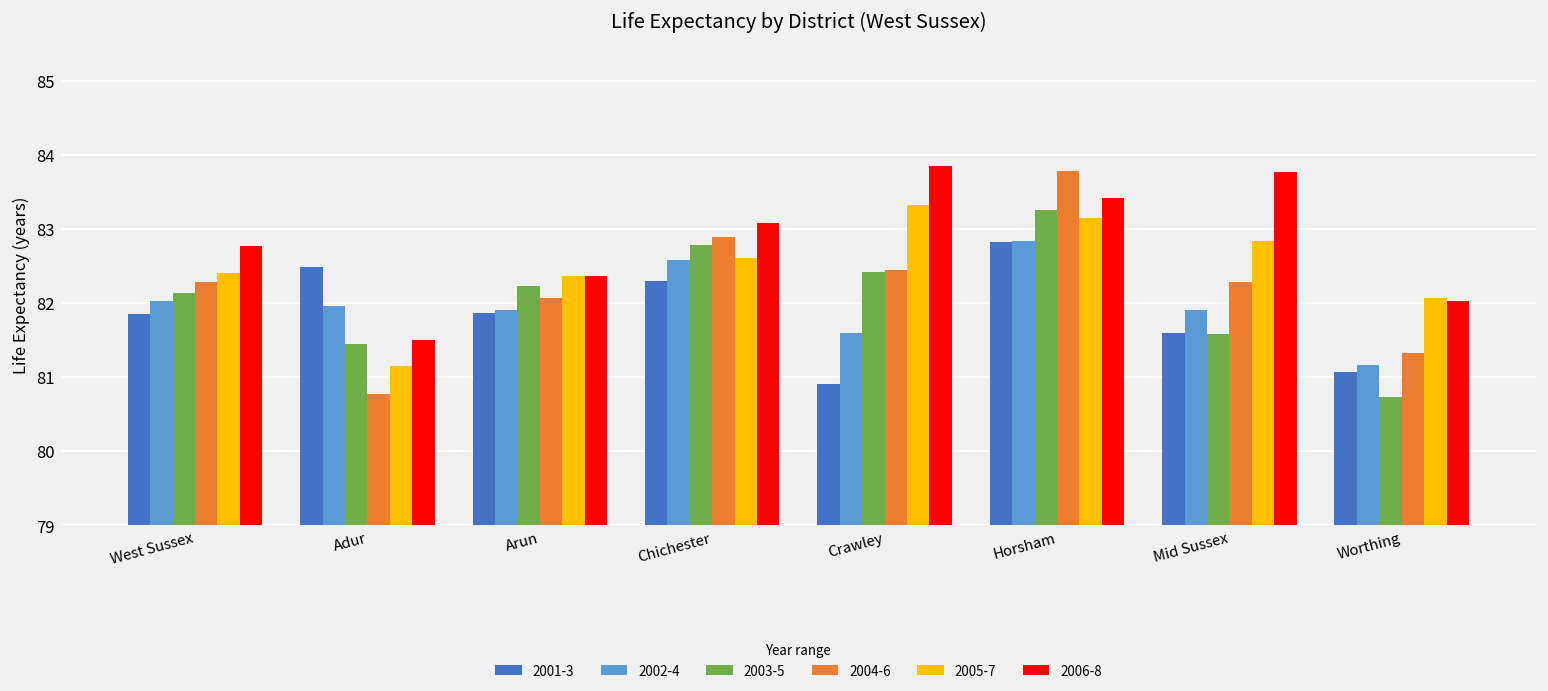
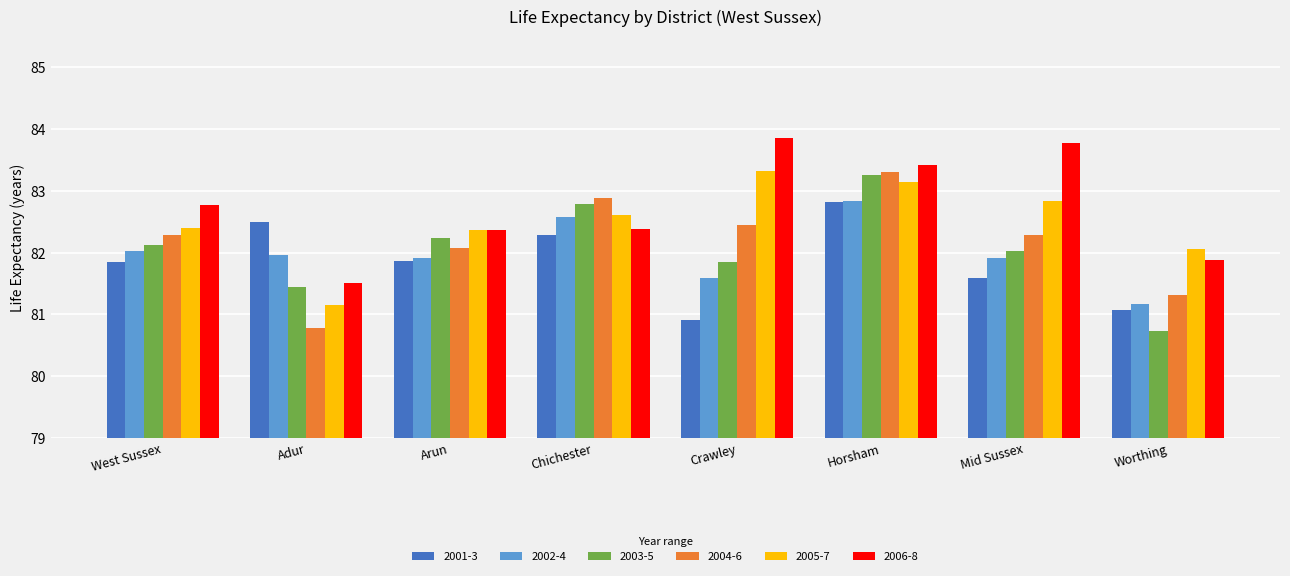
  {
    "2003-5": {
      "West Sussex": 82.1,
      "Adur": 81.4,
      "Arun": 82.2,
      "Chichester": 82.8,
-     "Crawley": 82.4,
+     "Crawley": 81.9,
      "Horsham": 83.3,
-     "Mid Sussex": 81.6,
+     "Mid Sussex": 82.0,
      "Worthing": 80.7
    },
    "2004-6": {
      "West Sussex": 82.3,
      "Adur": 80.8,
      "Arun": 82.1,
      "Chichester": 82.9,
      "Crawley": 82.4,
-     "Horsham": 83.8,
+     "Horsham": 83.3,
      "Mid Sussex": 82.3,
      "Worthing": 81.3
    },
    "2005-7": {
      "West Sussex": 82.4,
      "Adur": 81.2,
      "Arun": 82.4,
      "Chichester": 82.6,
      "Crawley": 83.3,
      "Horsham": 83.2,
      "Mid Sussex": 82.8,
      "Worthing": 82.1
    },
    "2006-8": {
      "West Sussex": 82.8,
      "Adur": 81.5,
      "Arun": 82.4,
-     "Chichester": 83.1,
+     "Chichester": 82.4,
      "Crawley": 83.9,
      "Horsham": 83.4,
      "Mid Sussex": 83.8,
-     "Worthing": 82.0
+     "Worthing": 81.9
    }
  }
